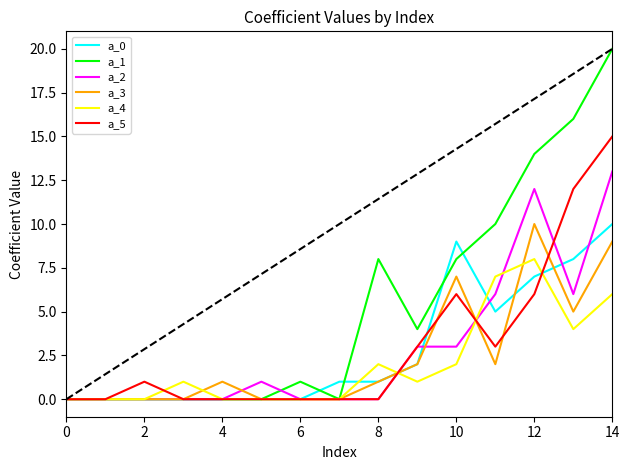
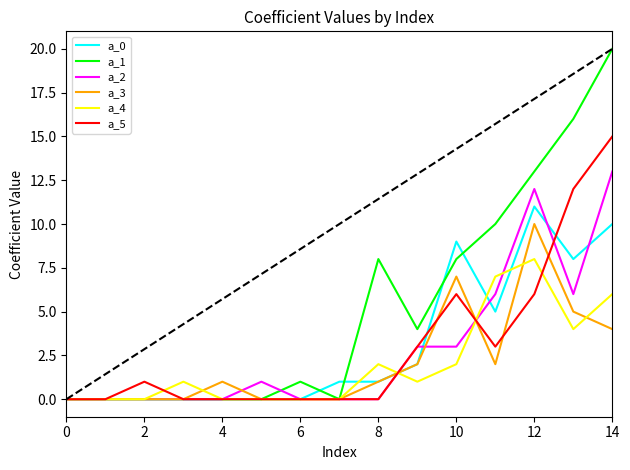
  {
    "a_0": {
      "10": 9,
-     "12": 7,
+     "12": 11,
      "14": 10
    },
    "a_1": {
      "6": 1,
      "8": 8,
      "10": 8,
-     "12": 14
+     "12": 13
    },
    "a_2": {
      "10": 3,
      "12": 12,
      "14": 13
    },
    "a_3": {
      "4": 1,
      "10": 7,
      "12": 10,
-     "14": 9
+     "14": 4
    },
    "a_4": {
      "8": 2,
      "10": 2,
      "12": 8,
      "14": 6
    },
    "a_5": {
      "2": 1,
      "10": 6,
      "12": 6,
      "14": 15
    }
  }
